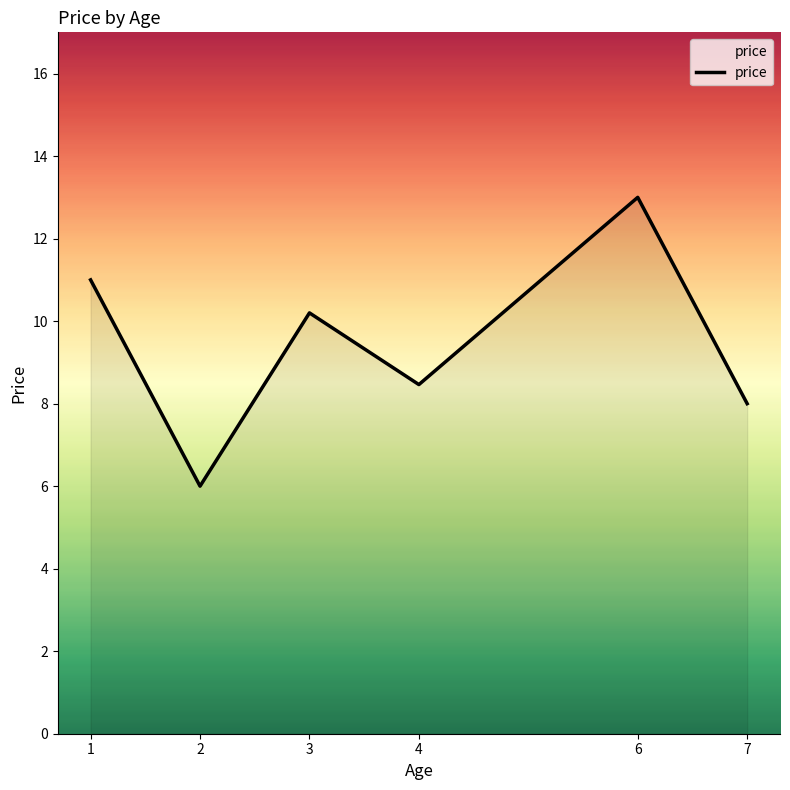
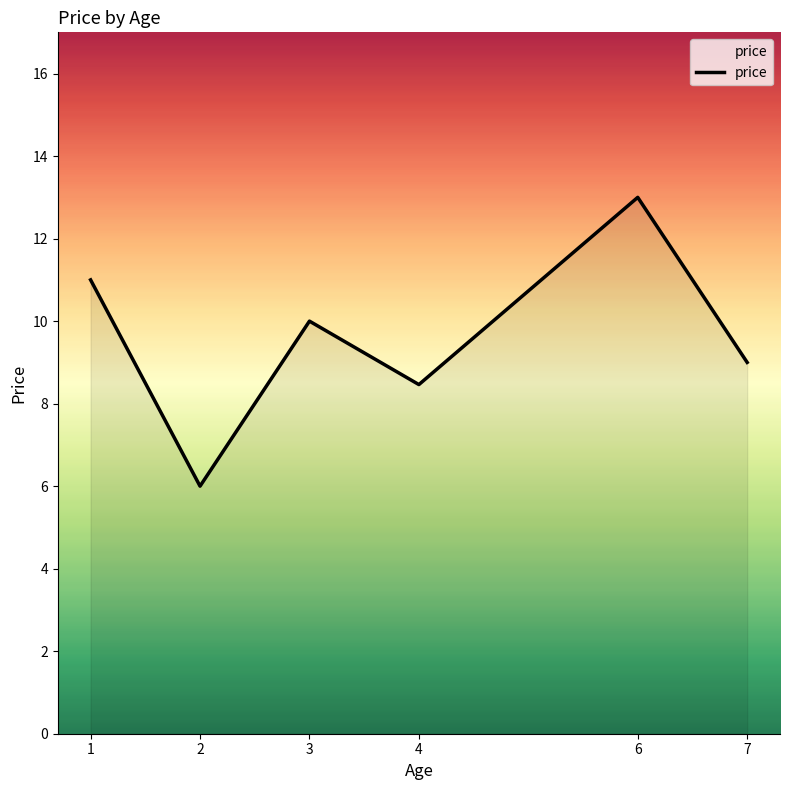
  {
    "1": 11.0,
    "2": 6.0,
-   "3": 10.2,
+   "3": 10.0,
    "4": 8.5,
    "6": 13.0,
-   "7": 8
+   "7": 9
  }
